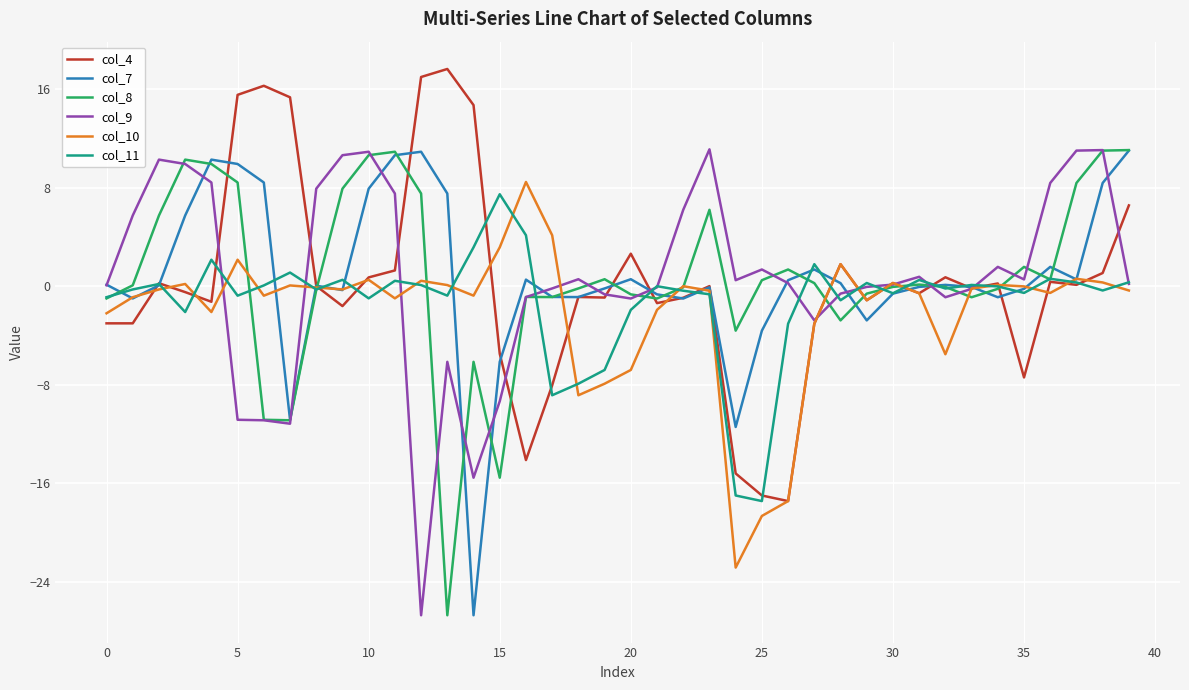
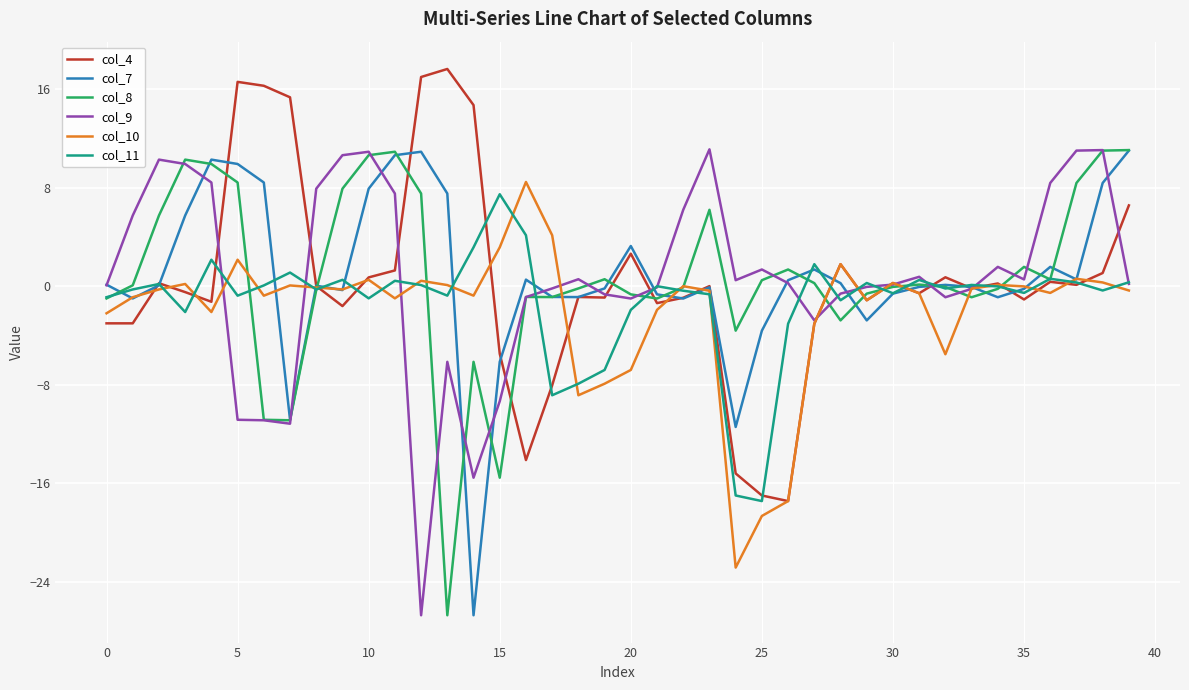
  {
    "col_4": {
      "0": -3.0,
-     "5": 15.6,
+     "5": 16.6,
      "15": -5.5,
      "20": 2.7,
      "25": -17.0,
-     "35": -7.4
+     "35": -1.1
    },
    "col_7": {
      "5": 9.9,
      "10": 7.9,
      "15": -6.1,
-     "20": 0.6,
+     "20": 3.3,
      "25": -3.6
    },
    "col_9": {
      "5": -10.8,
      "10": 10.9,
      "15": -9.3,
      "20": -1.0,
      "25": 1.4,
      "35": 0.6
    },
    "col_10": {
      "0": -2.2,
      "5": 2.2,
      "15": 3.2,
      "20": -6.8,
      "25": -18.6
    }
  }
